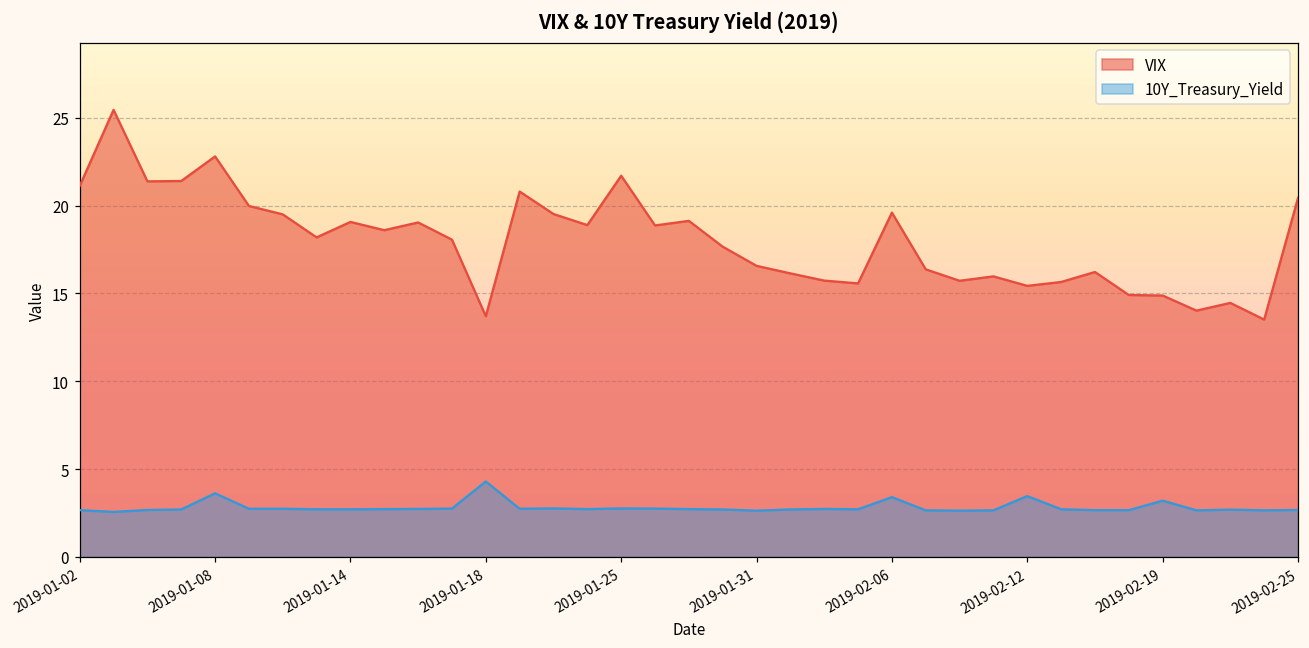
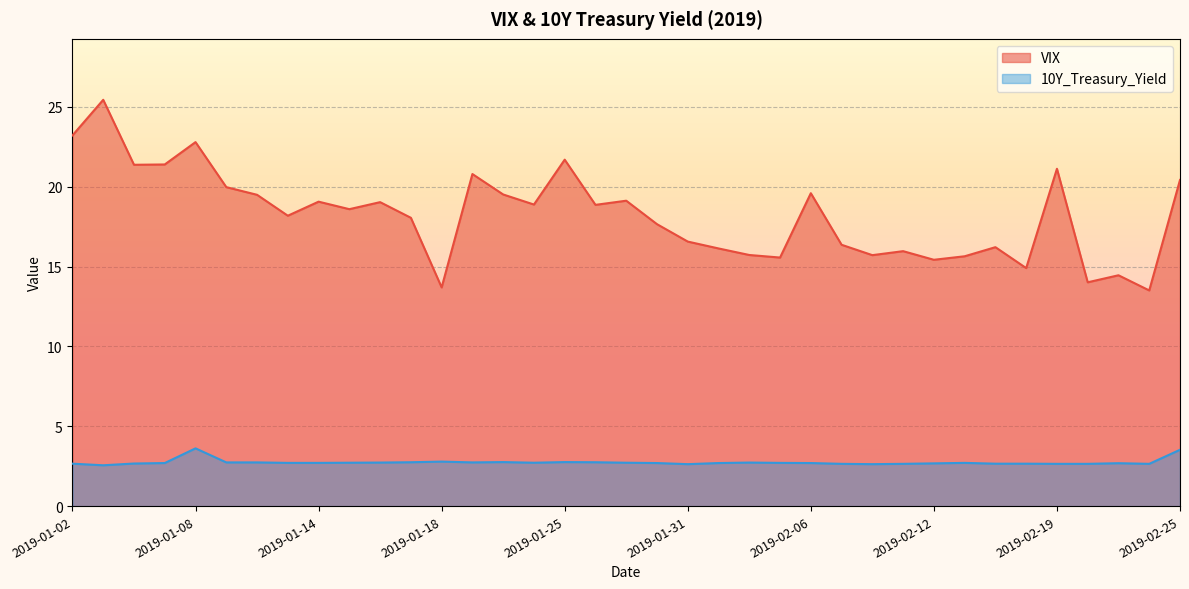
  {
    "VIX": {
-     "2019-01-02": 21.1,
+     "2019-01-02": 23.2,
      "2019-01-08": 22.8,
      "2019-01-14": 19.1,
      "2019-01-18": 13.7,
      "2019-01-25": 21.7,
      "2019-01-31": 16.6,
      "2019-02-06": 19.6,
      "2019-02-12": 15.4,
-     "2019-02-19": 14.9,
+     "2019-02-19": 21.1,
      "2019-02-25": 20.4
    },
    "10Y_Treasury_Yield": {
      "2019-01-02": 2.7,
      "2019-01-08": 3.6,
      "2019-01-14": 2.7,
-     "2019-01-18": 4.3,
+     "2019-01-18": 2.8,
      "2019-01-25": 2.8,
      "2019-01-31": 2.6,
-     "2019-02-06": 3.4,
-     "2019-02-12": 3.5,
-     "2019-02-19": 3.2,
-     "2019-02-25": 2.7
+     "2019-02-06": 2.7,
+     "2019-02-12": 2.7,
+     "2019-02-19": 2.7,
+     "2019-02-25": 3.5
    }
  }
